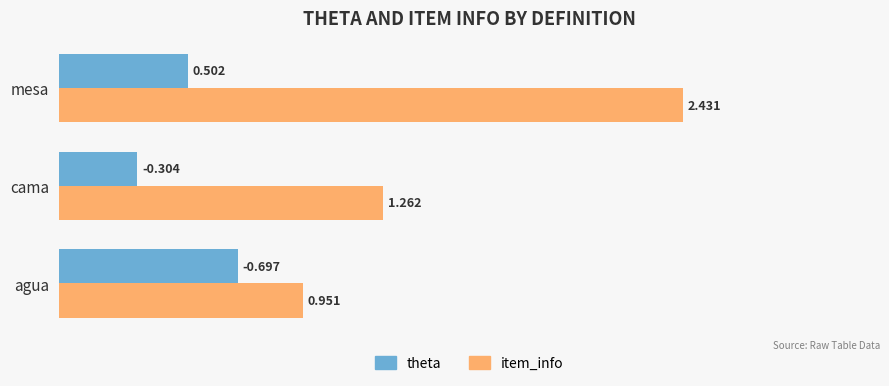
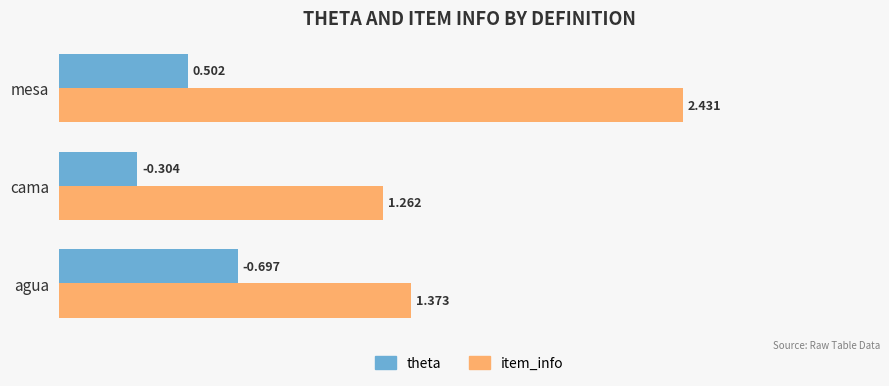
  {
    "theta": {
      "mesa": 0.502
    },
    "item_info": {
      "mesa": 2.431,
      "cama": 1.262,
-     "agua": 0.951
+     "agua": 1.373
    }
  }
